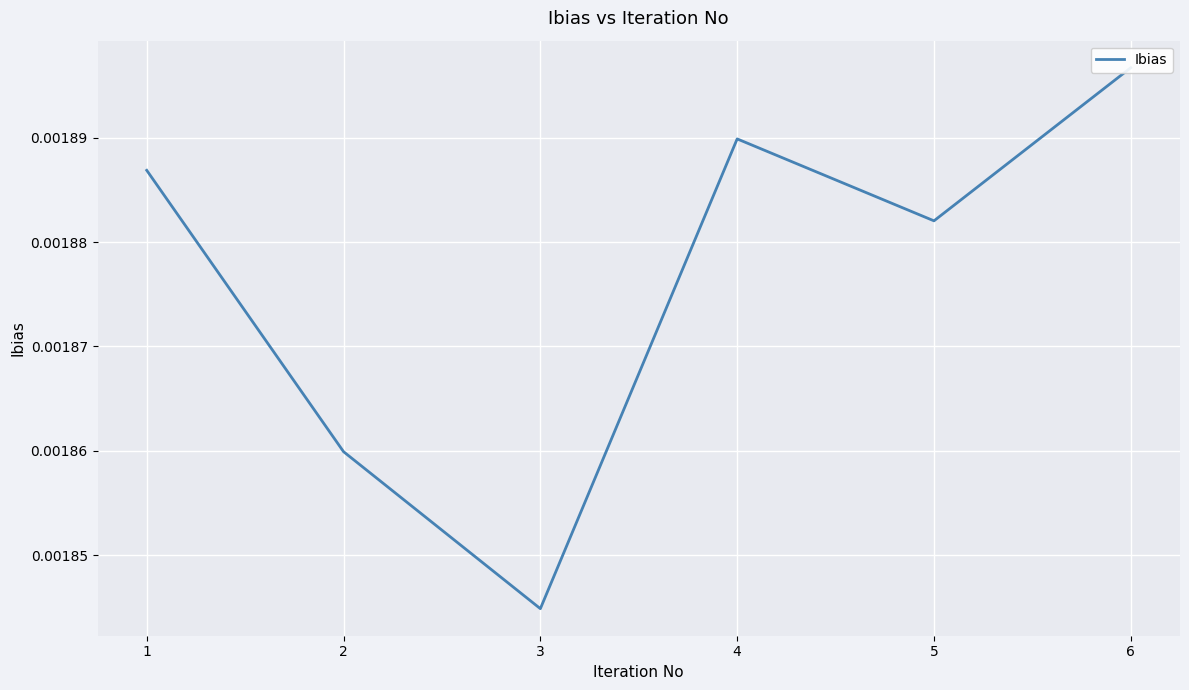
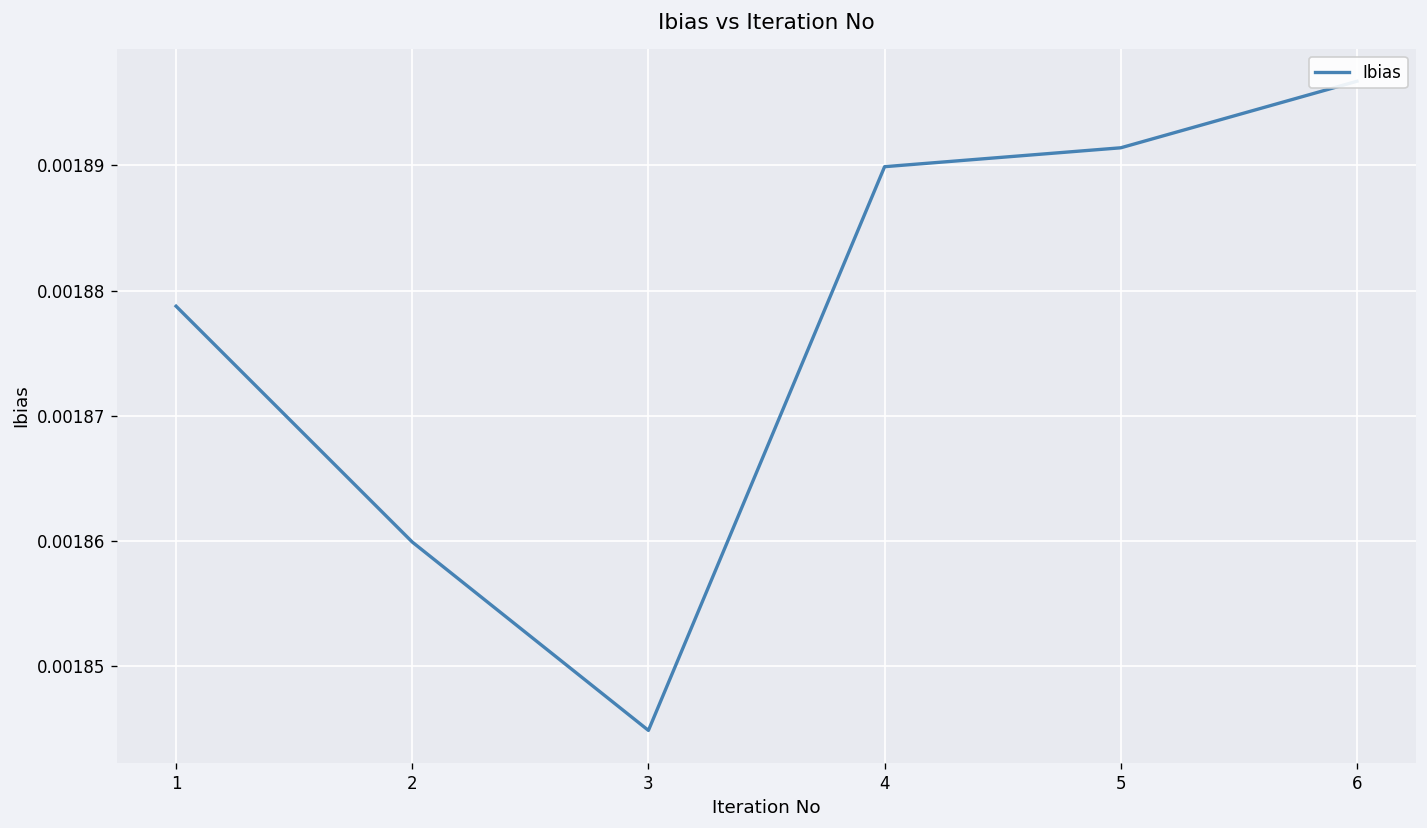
  {
-   "1": 0.0018869,
+   "1": 0.0018788,
    "2": 0.0018599,
    "3": 0.0018449,
    "4": 0.0018899,
-   "5": 0.0018820
+   "5": 0.0018914
  }
